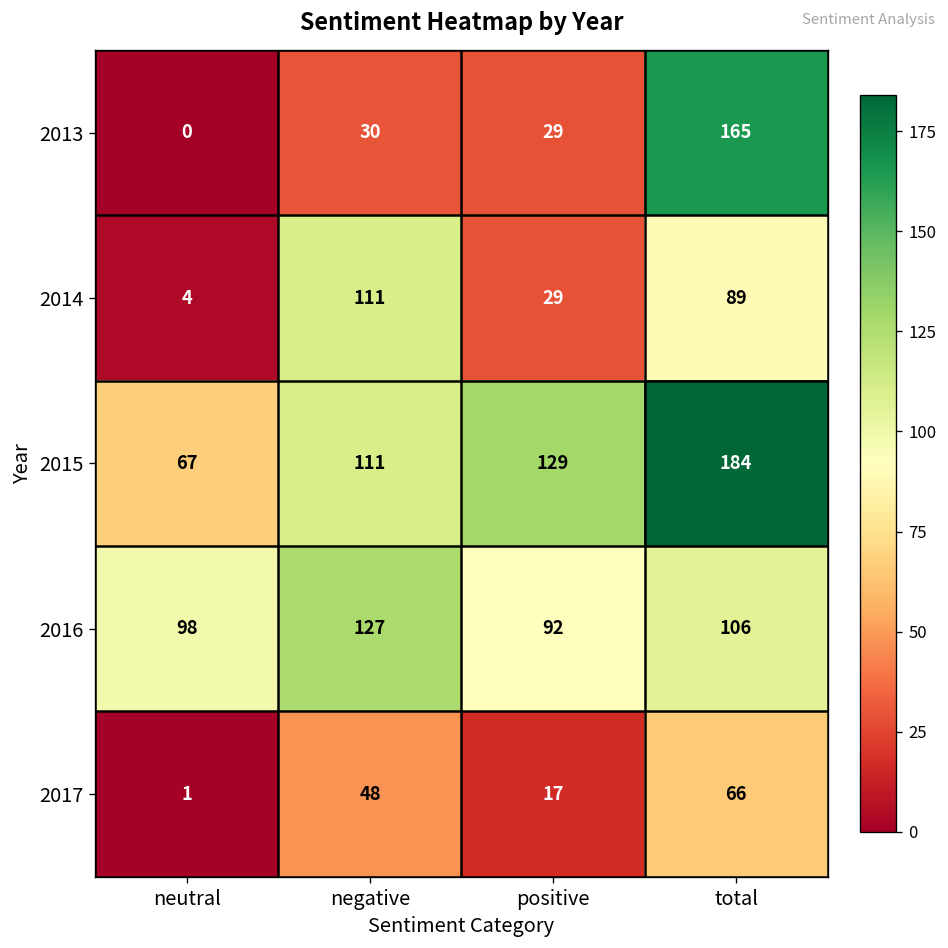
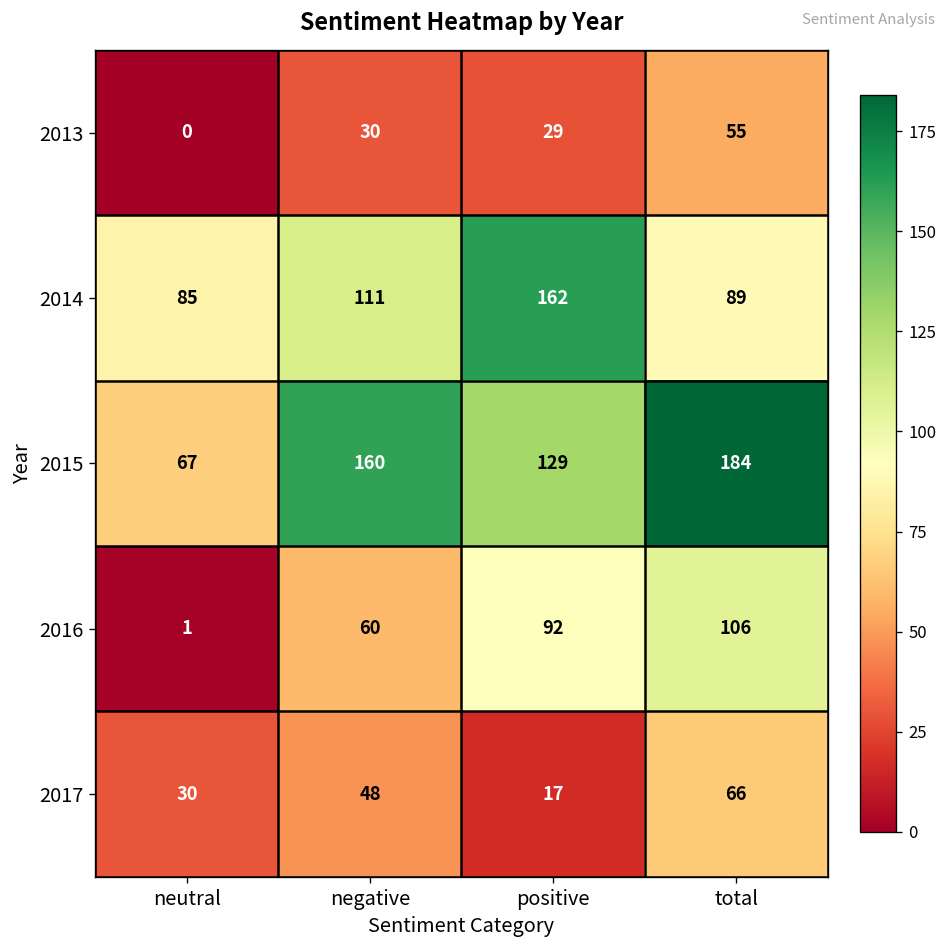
  {
    "2013": {
      "neutral": 0,
      "negative": 30,
      "positive": 29,
-     "total": 165
+     "total": 55
    },
    "2014": {
-     "neutral": 4,
+     "neutral": 85,
      "negative": 111,
-     "positive": 29,
+     "positive": 162,
      "total": 89
    },
    "2015": {
      "neutral": 67,
-     "negative": 111,
+     "negative": 160,
      "positive": 129,
      "total": 184
    },
    "2016": {
-     "neutral": 98,
-     "negative": 127,
+     "neutral": 1,
+     "negative": 60,
      "positive": 92,
      "total": 106
    },
    "2017": {
-     "neutral": 1,
+     "neutral": 30,
      "negative": 48,
      "positive": 17,
      "total": 66
    }
  }
